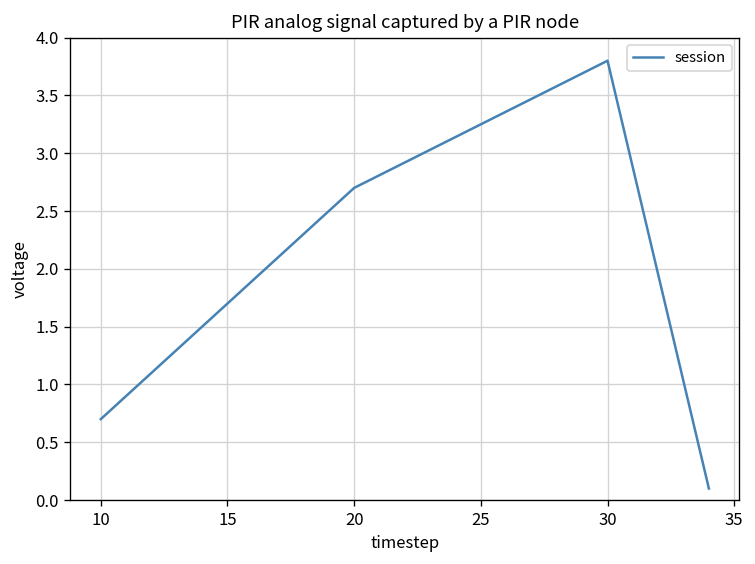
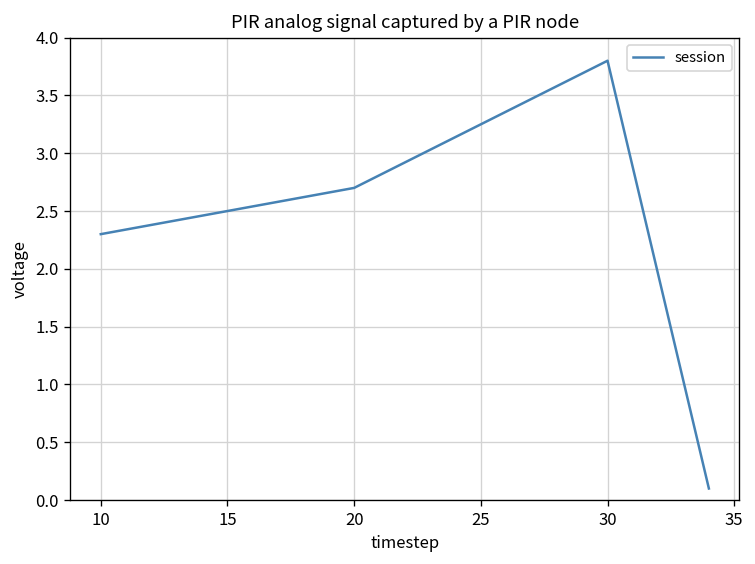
  {
-   "10": 0.7,
+   "10": 2.3,
    "20": 2.7,
    "30": 3.8
  }
